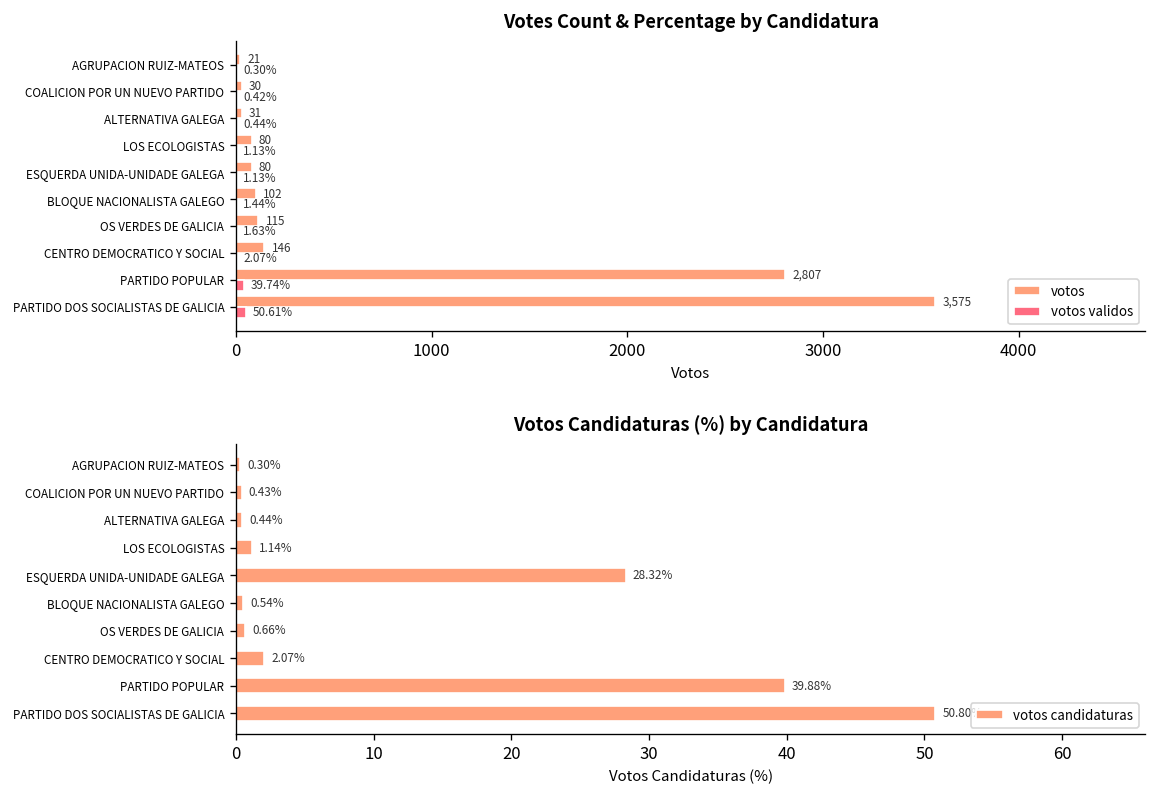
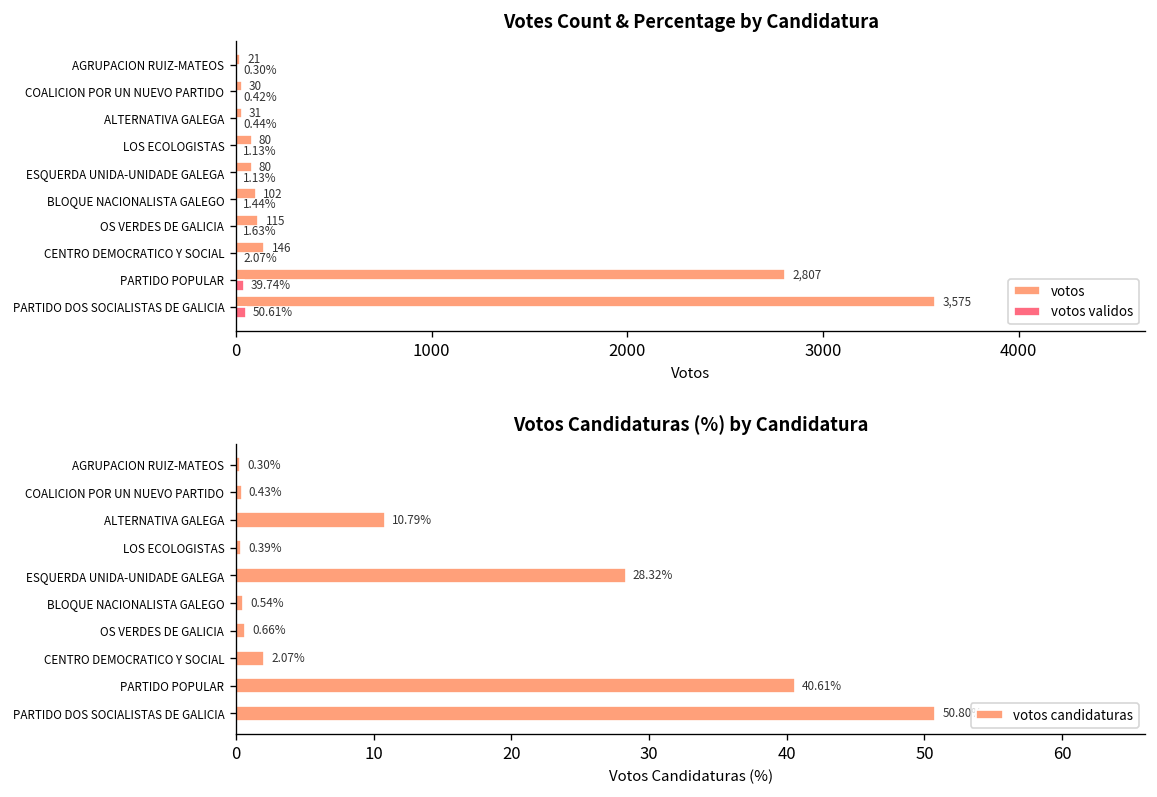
  {
    "Votos Candidaturas (%) by Candidatura": {
      "AGRUPACION RUIZ-MATEOS": "0.30%",
      "COALICION POR UN NUEVO PARTIDO": "0.43%",
-     "ALTERNATIVA GALEGA": "0.44%",
-     "LOS ECOLOGISTAS": "1.14%",
+     "ALTERNATIVA GALEGA": "10.79%",
+     "LOS ECOLOGISTAS": "0.39%",
      "ESQUERDA UNIDA-UNIDADE GALEGA": "28.32%",
      "BLOQUE NACIONALISTA GALEGO": "0.54%",
      "OS VERDES DE GALICIA": "0.66%",
      "CENTRO DEMOCRATICO Y SOCIAL": "2.07%",
-     "PARTIDO POPULAR": "39.88%"
+     "PARTIDO POPULAR": "40.61%"
    }
  }
